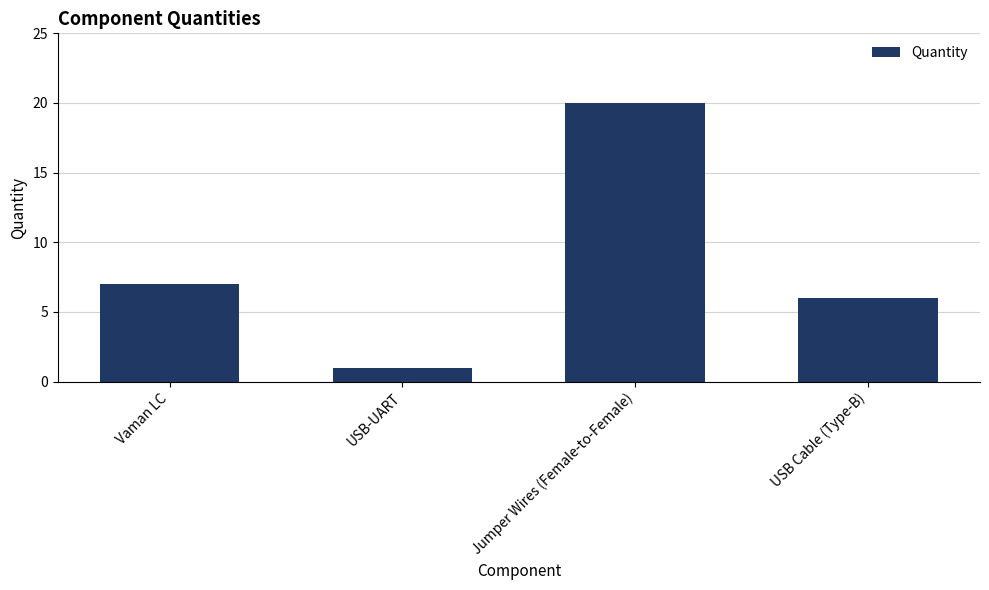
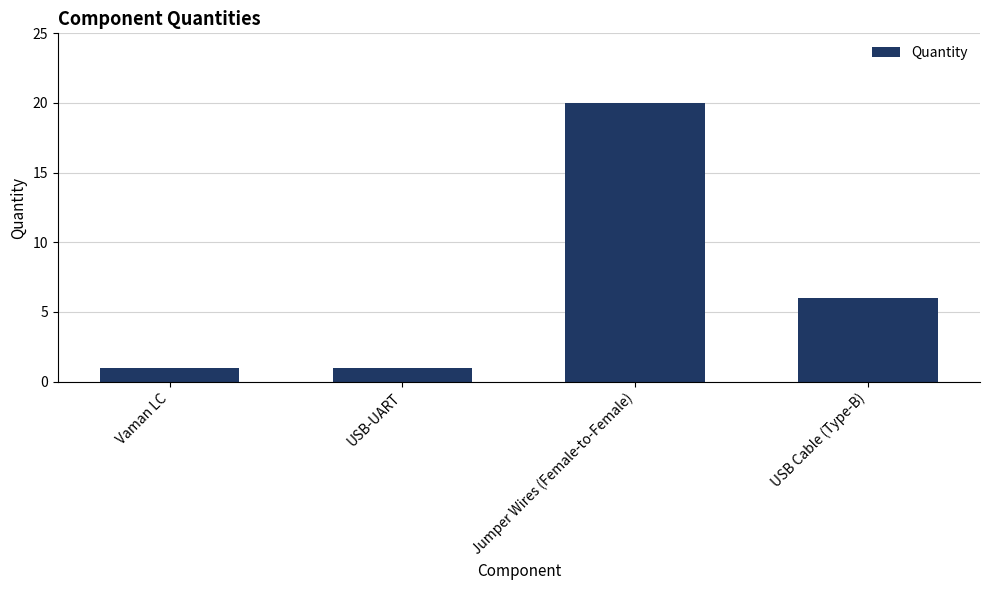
  {
-   "Vaman LC": 7,
+   "Vaman LC": 1,
    "USB-UART": 1,
    "Jumper Wires (Female-to-Female)": 20,
    "USB Cable (Type-B)": 6
  }
